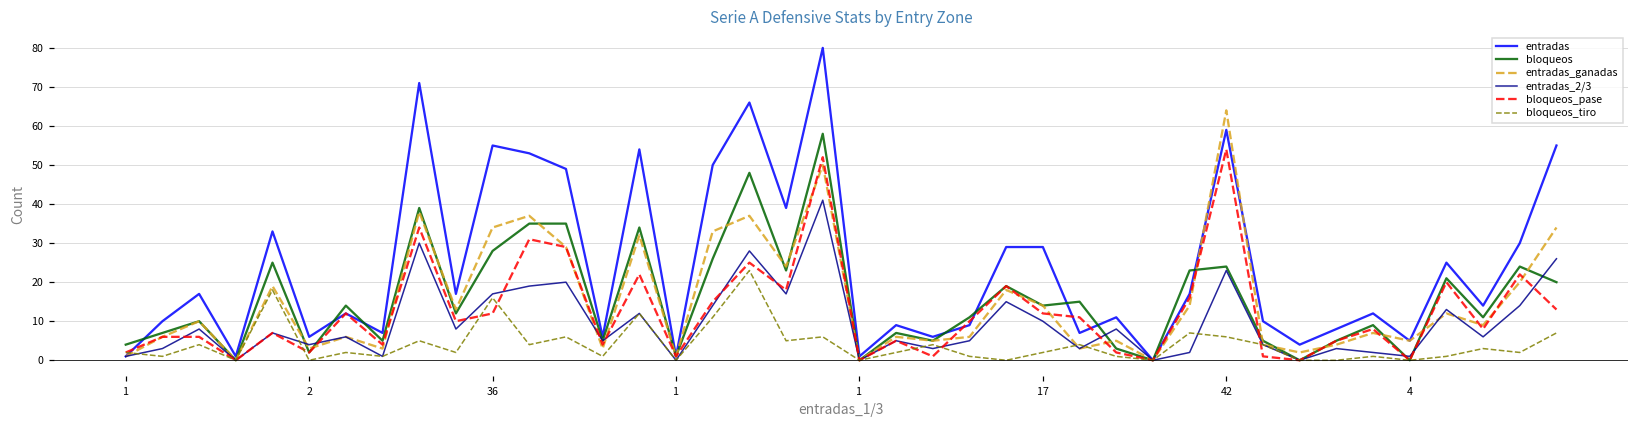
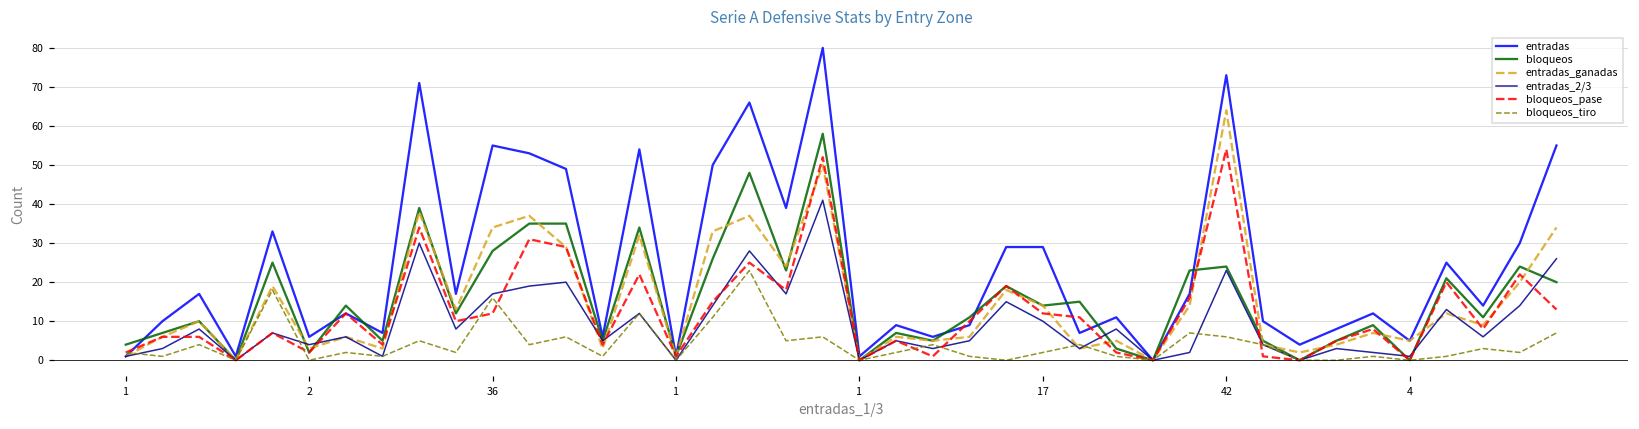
  {
    "entradas": {
-     "42": 59
+     "42": 73
    },
    "bloqueos": {
      "42": 24
    },
    "entradas_ganadas": {
      "42": 64
    },
    "entradas_2/3": {
      "42": 23
    },
    "bloqueos_pase": {
      "42": 54
    },
    "bloqueos_tiro": {
      "42": 6
    }
  }
